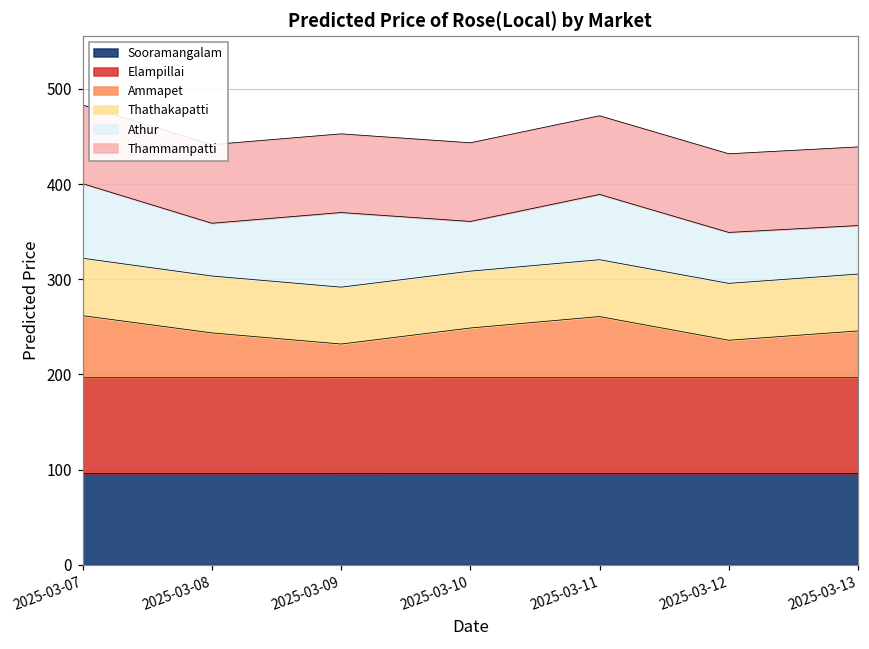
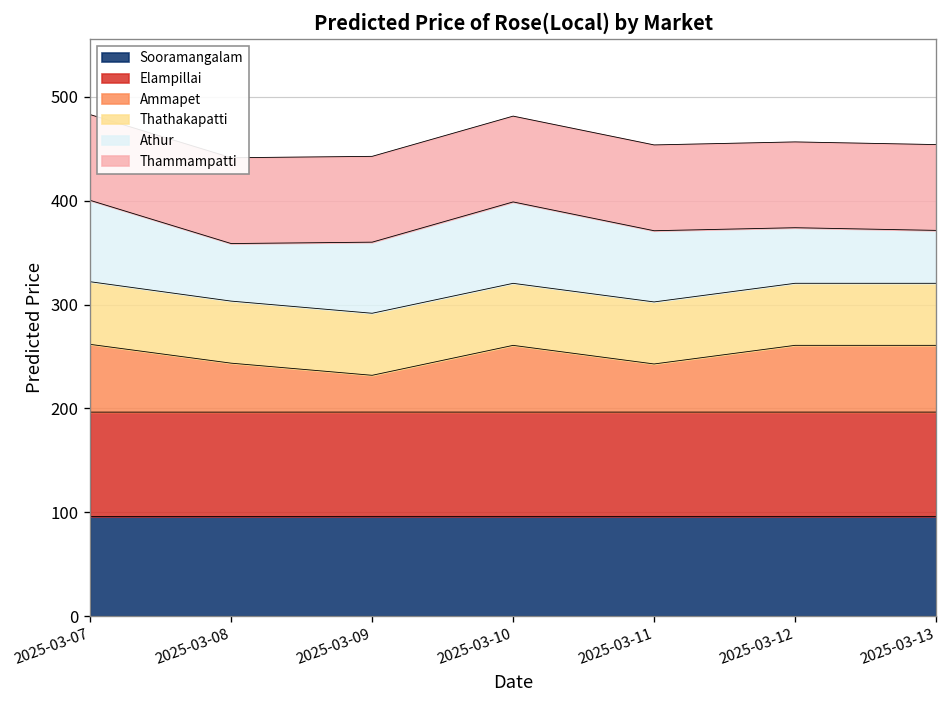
  {
    "Sooramangalam": {
      "2025-03-07": 100,
      "2025-03-08": 100,
      "2025-03-09": 100,
      "2025-03-10": 100,
      "2025-03-11": 100,
      "2025-03-12": 100,
      "2025-03-13": 100
    },
    "Elampillai": {
      "2025-03-07": 100,
      "2025-03-08": 100,
      "2025-03-09": 100,
      "2025-03-10": 100,
      "2025-03-11": 100,
      "2025-03-12": 100,
      "2025-03-13": 100
    },
    "Ammapet": {
      "2025-03-07": 70,
      "2025-03-08": 50,
      "2025-03-09": 40,
-     "2025-03-10": 50,
-     "2025-03-11": 60,
-     "2025-03-12": 40,
-     "2025-03-13": 50
+     "2025-03-10": 60,
+     "2025-03-11": 50,
+     "2025-03-12": 60,
+     "2025-03-13": 60
    },
    "Athur": {
      "2025-03-07": 80,
      "2025-03-08": 60,
-     "2025-03-09": 80,
-     "2025-03-10": 50,
+     "2025-03-09": 70,
+     "2025-03-10": 80,
      "2025-03-11": 70,
      "2025-03-12": 50,
      "2025-03-13": 50
    }
  }
